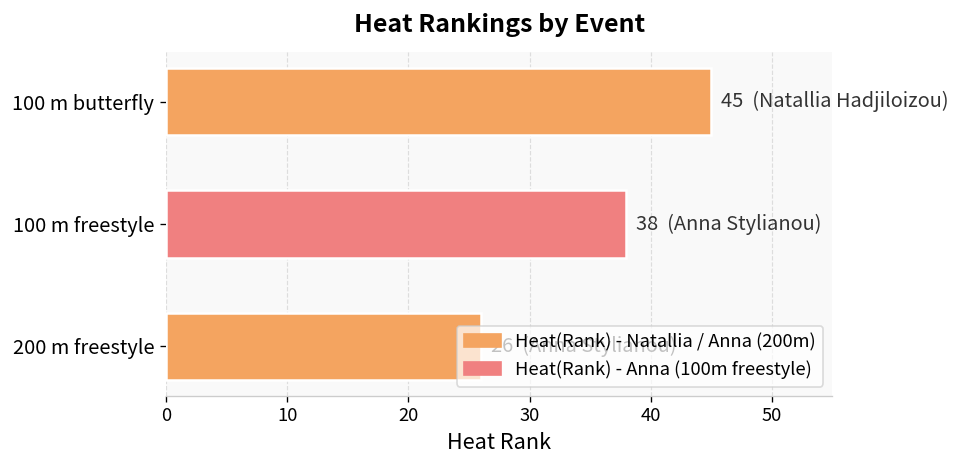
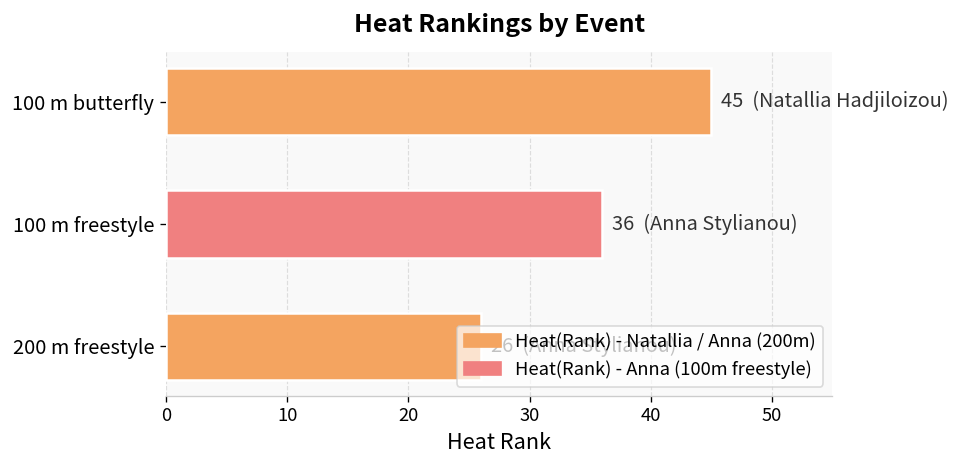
  {
    "100 m butterfly": 45,
-   "100 m freestyle": 38
+   "100 m freestyle": 36
  }
